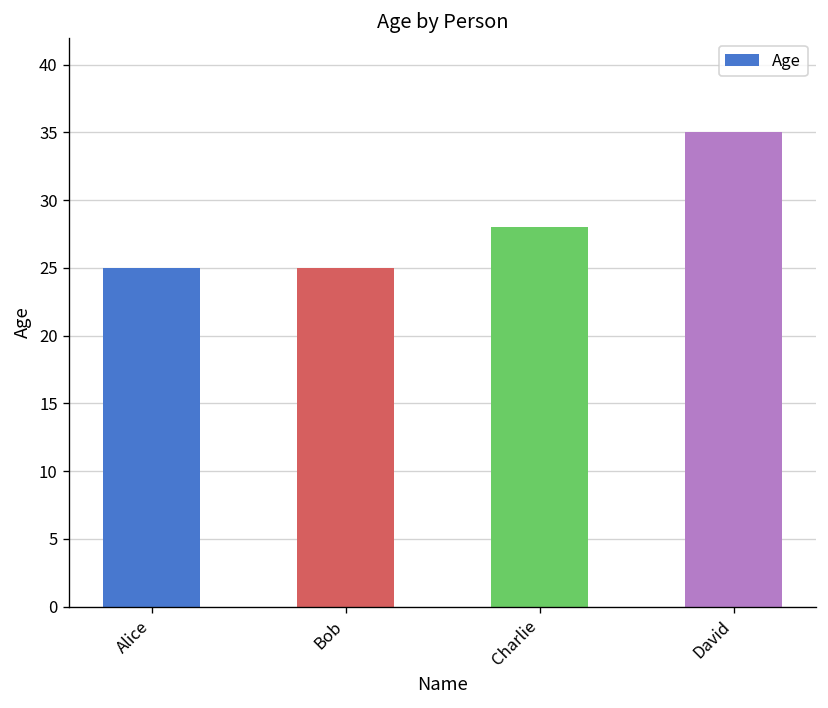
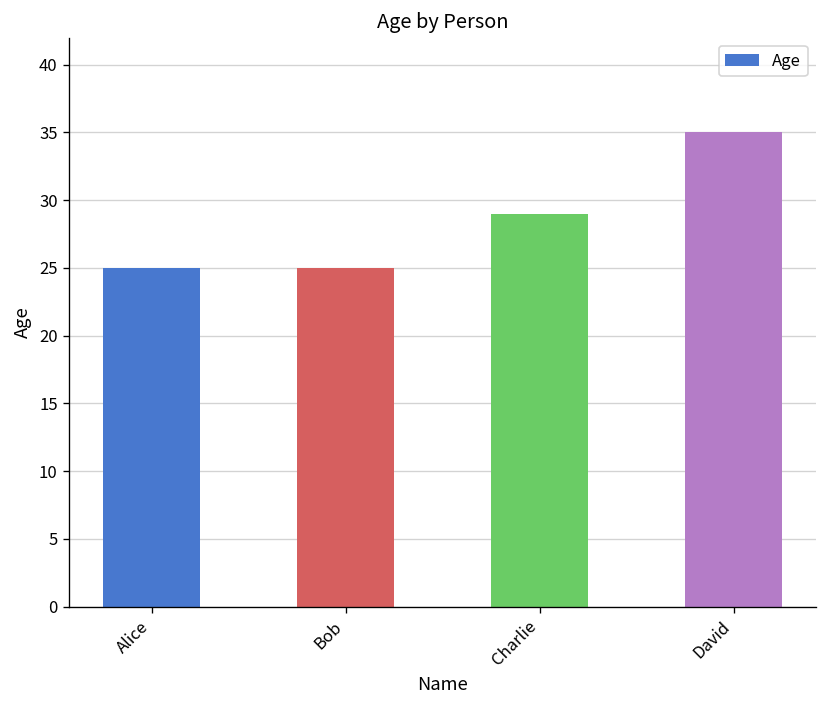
  {
    "Alice": 25,
    "Bob": 25,
-   "Charlie": 28,
+   "Charlie": 29,
    "David": 35
  }
